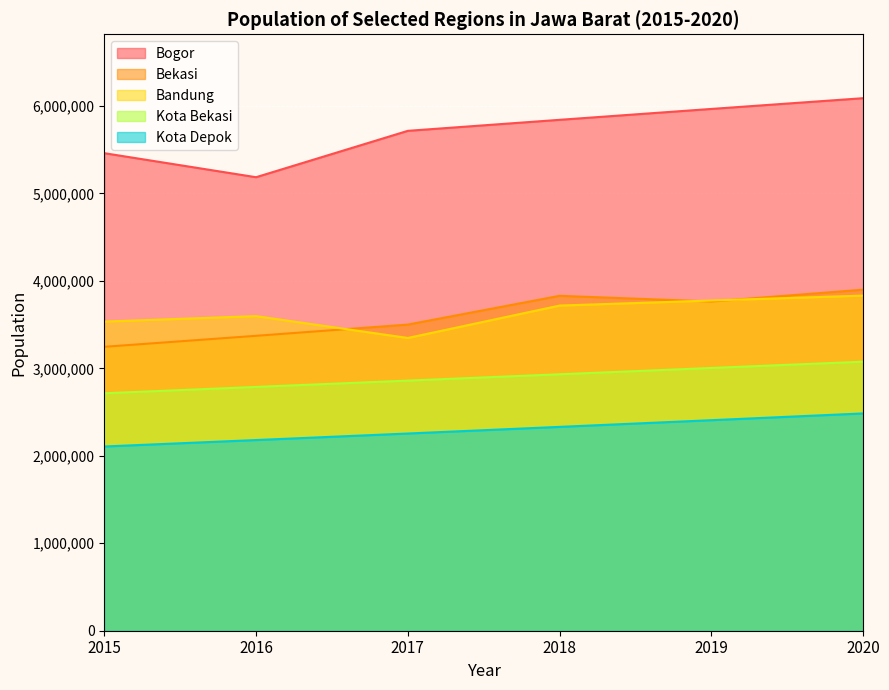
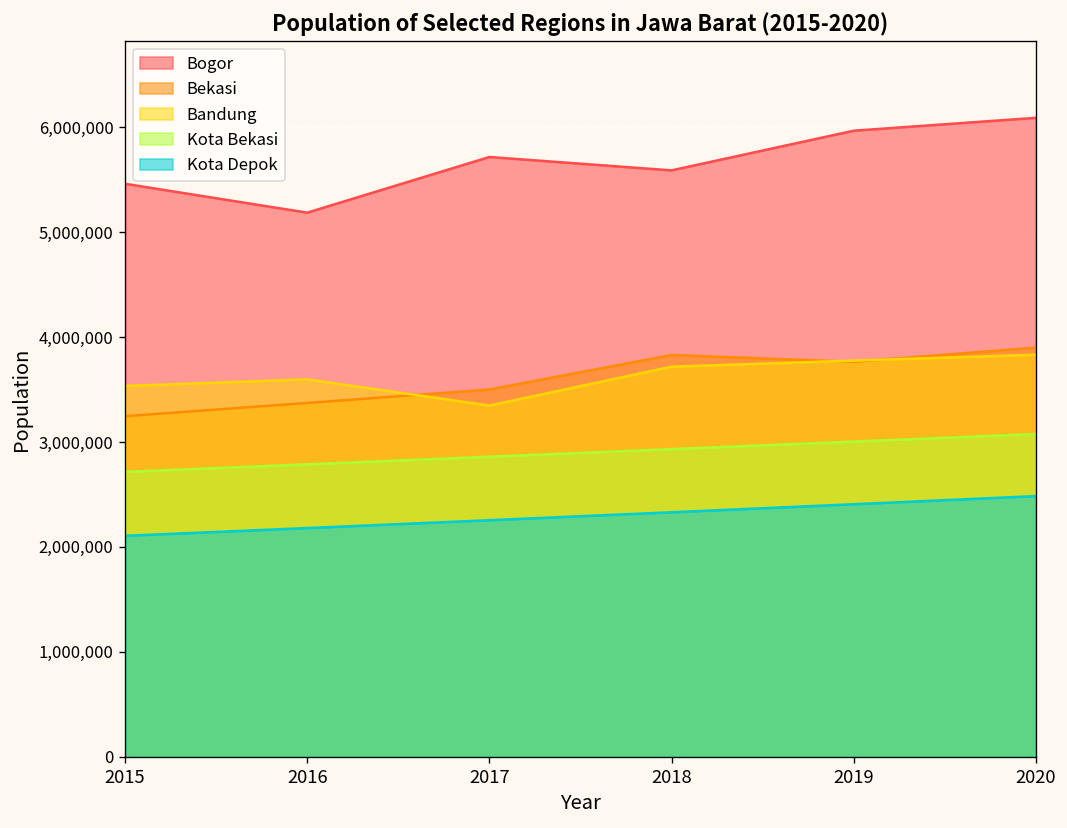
  {
    "Bogor": {
      "2015": "5,500,000",
      "2016": "5,200,000",
      "2017": "5,700,000",
-     "2018": "5,800,000",
+     "2018": "5,600,000",
      "2019": "6,000,000",
      "2020": "6,100,000"
    },
    "Bekasi": {
      "2015": "3,200,000",
      "2016": "3,400,000",
      "2017": "3,500,000",
      "2018": "3,800,000",
      "2020": "3,900,000"
    },
    "Bandung": {
      "2015": "3,500,000",
      "2016": "3,600,000",
      "2017": "3,300,000",
      "2018": "3,700,000",
      "2020": "3,800,000"
    },
    "Kota Bekasi": {
      "2015": "2,700,000",
      "2016": "2,800,000",
      "2017": "2,900,000",
      "2018": "2,900,000",
      "2019": "3,000,000",
      "2020": "3,100,000"
    },
    "Kota Depok": {
      "2015": "2,100,000",
      "2016": "2,200,000",
      "2017": "2,300,000",
      "2018": "2,300,000",
      "2019": "2,400,000",
      "2020": "2,500,000"
    }
  }
